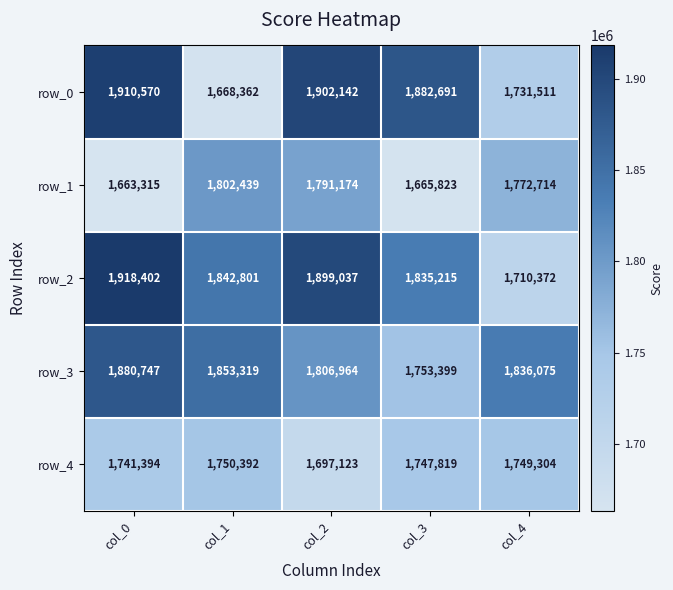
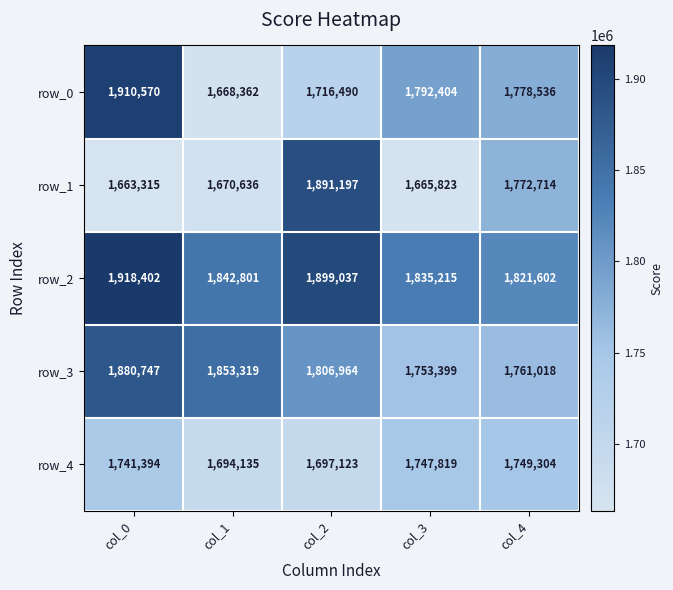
  {
    "row_0": {
      "col_0": "1,910,570",
      "col_1": "1,668,362",
-     "col_2": "1,902,142",
-     "col_3": "1,882,691",
-     "col_4": "1,731,511"
+     "col_2": "1,716,490",
+     "col_3": "1,792,404",
+     "col_4": "1,778,536"
    },
    "row_1": {
      "col_0": "1,663,315",
-     "col_1": "1,802,439",
-     "col_2": "1,791,174",
+     "col_1": "1,670,636",
+     "col_2": "1,891,197",
      "col_3": "1,665,823",
      "col_4": "1,772,714"
    },
    "row_2": {
      "col_0": "1,918,402",
      "col_1": "1,842,801",
      "col_2": "1,899,037",
      "col_3": "1,835,215",
-     "col_4": "1,710,372"
+     "col_4": "1,821,602"
    },
    "row_3": {
      "col_0": "1,880,747",
      "col_1": "1,853,319",
      "col_2": "1,806,964",
      "col_3": "1,753,399",
-     "col_4": "1,836,075"
+     "col_4": "1,761,018"
    },
    "row_4": {
      "col_0": "1,741,394",
-     "col_1": "1,750,392",
+     "col_1": "1,694,135",
      "col_2": "1,697,123",
      "col_3": "1,747,819",
      "col_4": "1,749,304"
    }
  }
